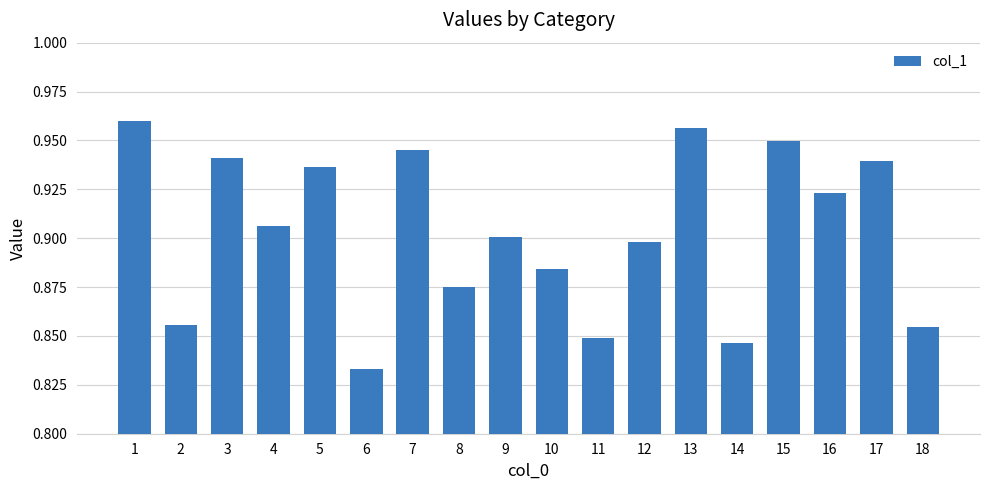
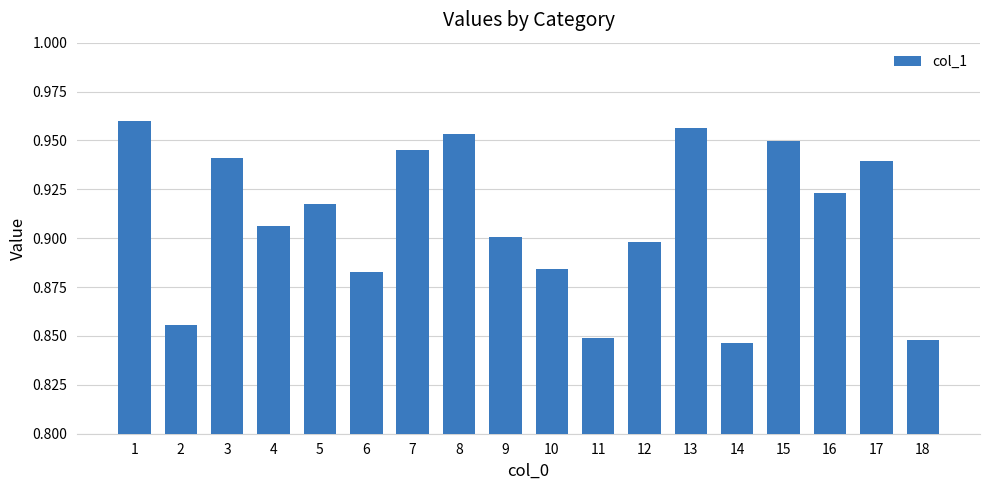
  {
    "1": 0.960,
    "2": 0.856,
    "3": 0.941,
    "4": 0.906,
-   "5": 0.937,
-   "6": 0.833,
+   "5": 0.918,
+   "6": 0.883,
    "7": 0.945,
-   "8": 0.875,
+   "8": 0.953,
    "9": 0.900,
    "10": 0.884,
    "11": 0.849,
    "12": 0.898,
    "13": 0.956,
    "14": 0.847,
    "15": 0.950,
    "16": 0.923,
    "17": 0.939,
-   "18": 0.855
+   "18": 0.848
  }
